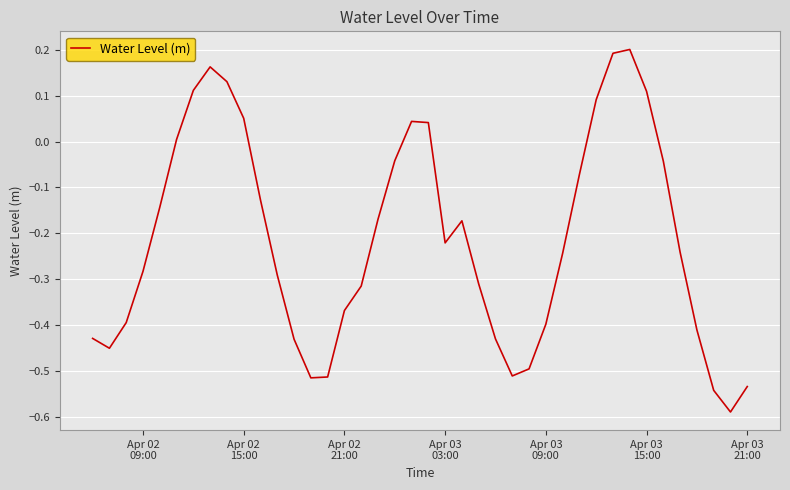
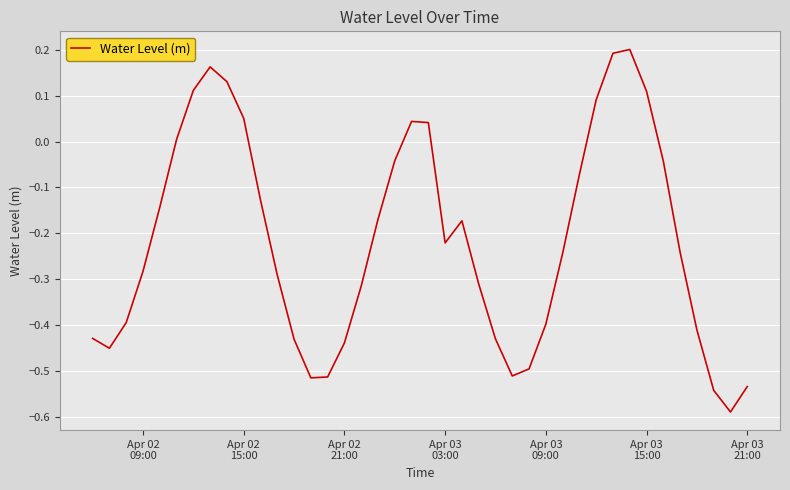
  {
    "Apr 02 09:00": -0.28,
    "Apr 02 15:00": 0.05,
-   "Apr 02 21:00": -0.37,
+   "Apr 02 21:00": -0.44,
    "Apr 03 03:00": -0.22,
    "Apr 03 09:00": -0.40,
    "Apr 03 15:00": 0.11,
    "Apr 03 21:00": -0.53
  }
